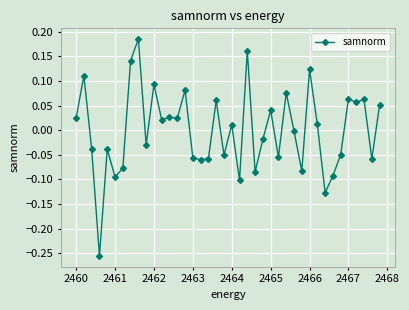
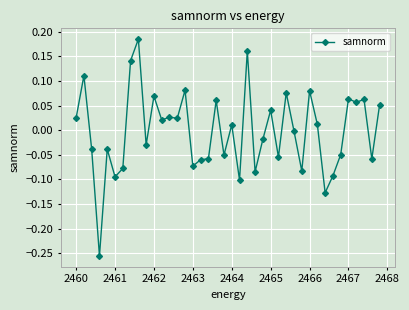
  {
    "2460": 0.02,
    "2461": -0.09,
-   "2462": 0.09,
-   "2463": -0.06,
+   "2462": 0.07,
+   "2463": -0.07,
    "2464": 0.01,
    "2465": 0.04,
-   "2466": 0.12,
+   "2466": 0.08,
    "2467": 0.06
  }
